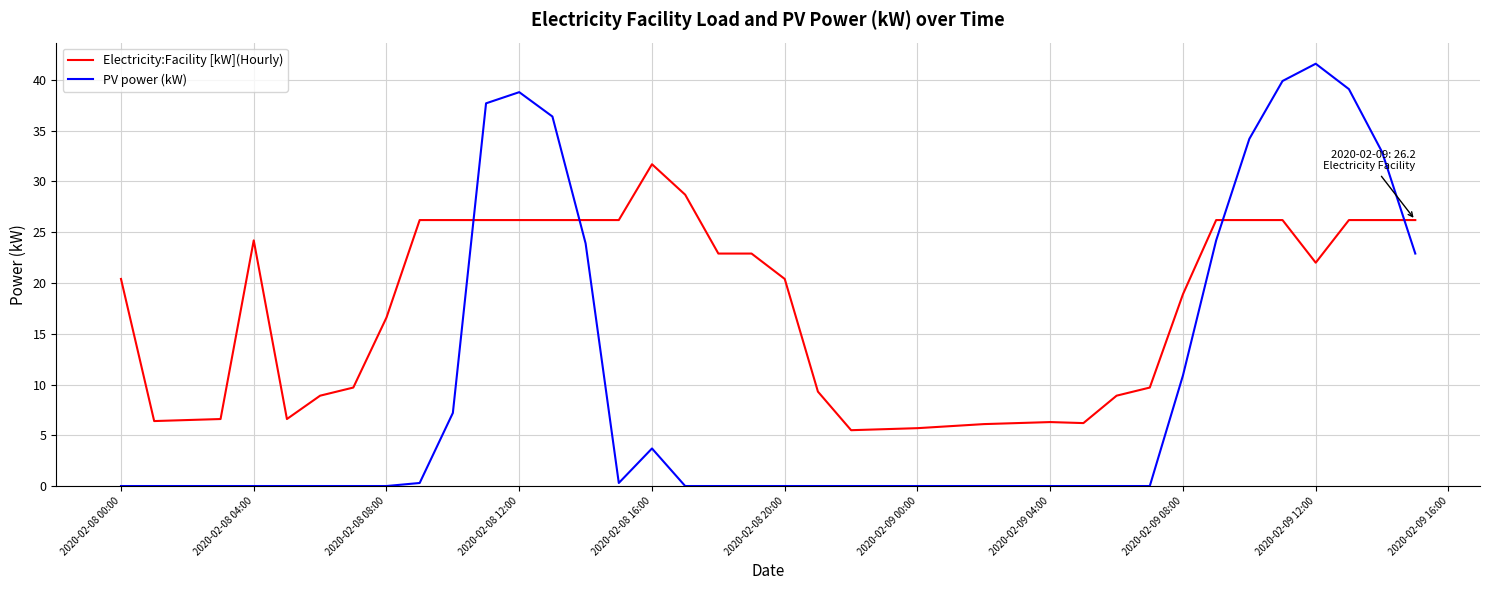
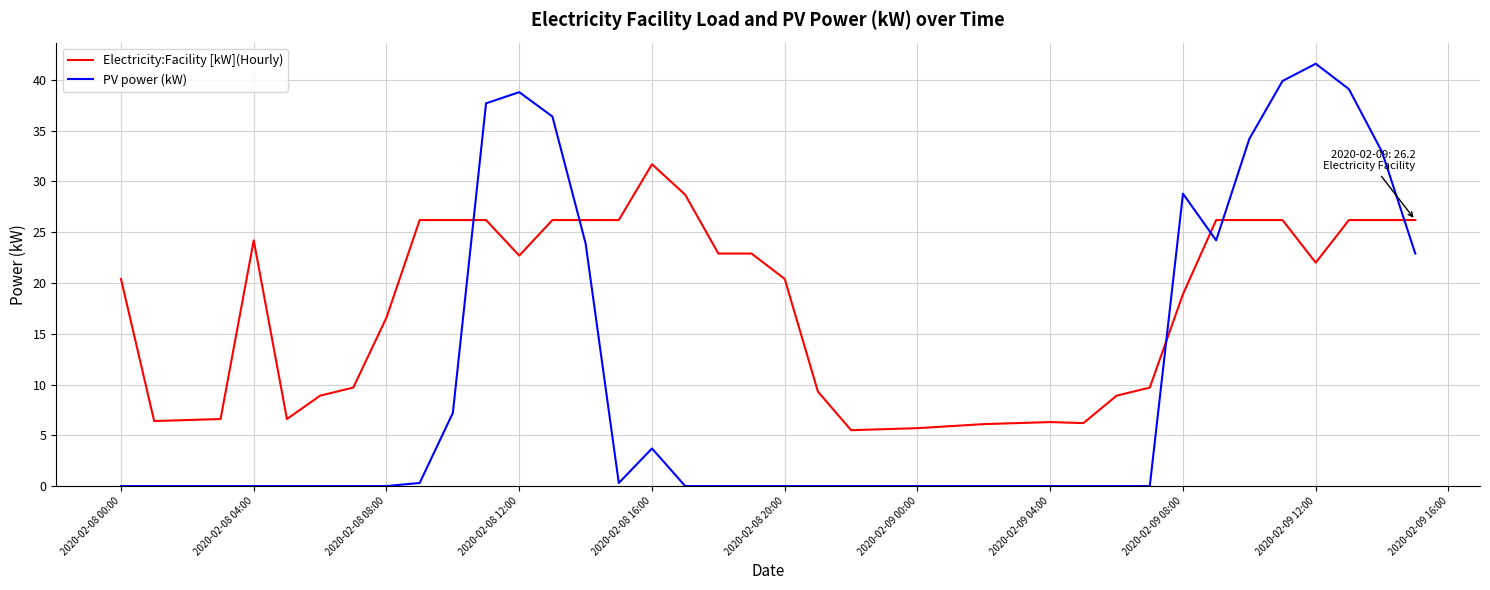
  {
    "Electricity:Facility [kW](Hourly)": {
      "2020-02-08 00:00": 20.4,
      "2020-02-08 04:00": 24.2,
      "2020-02-08 08:00": 16.6,
-     "2020-02-08 12:00": 26.2,
+     "2020-02-08 12:00": 22.7,
      "2020-02-08 16:00": 31.7,
      "2020-02-08 20:00": 20.4,
      "2020-02-09 00:00": 5.7,
      "2020-02-09 04:00": 6.3,
      "2020-02-09 08:00": 18.9,
      "2020-02-09 12:00": 22.0
    },
    "PV power (kW)": {
      "2020-02-08 00:00": 0.0,
      "2020-02-08 04:00": 0.0,
      "2020-02-08 08:00": 0.0,
      "2020-02-08 12:00": 38.8,
      "2020-02-08 16:00": 3.7,
      "2020-02-08 20:00": 0.0,
      "2020-02-09 00:00": 0.0,
      "2020-02-09 04:00": 0.0,
-     "2020-02-09 08:00": 10.9,
+     "2020-02-09 08:00": 28.8,
      "2020-02-09 12:00": 41.6
    }
  }
